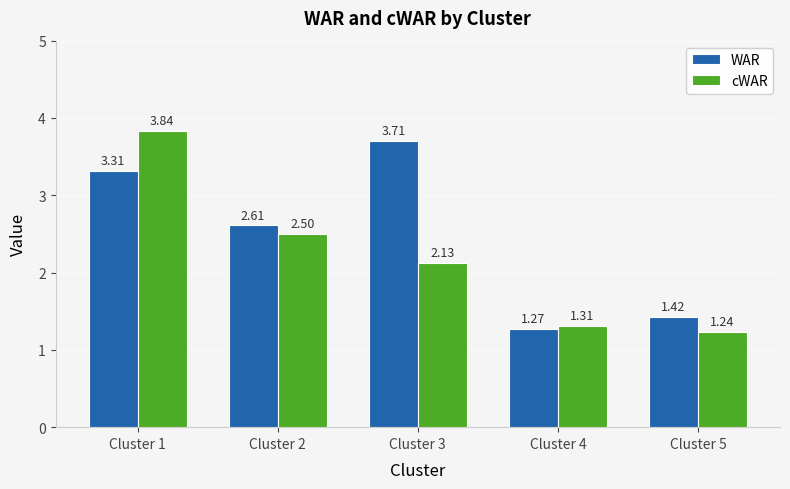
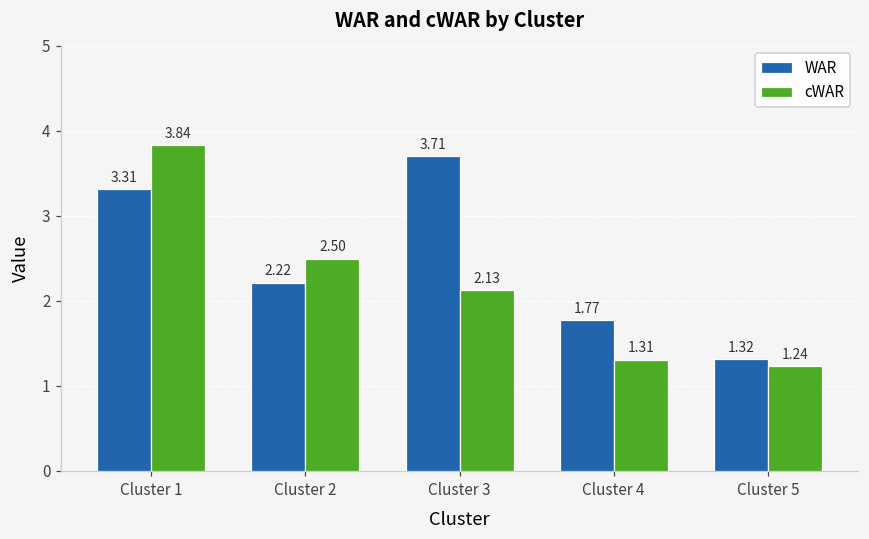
  {
    "WAR": {
      "Cluster 1": 3.31,
-     "Cluster 2": 2.61,
+     "Cluster 2": 2.22,
      "Cluster 3": 3.71,
-     "Cluster 4": 1.27,
-     "Cluster 5": 1.42
+     "Cluster 4": 1.77,
+     "Cluster 5": 1.32
    },
    "cWAR": {
      "Cluster 1": 3.84,
      "Cluster 2": 2.50,
      "Cluster 3": 2.13,
      "Cluster 4": 1.31,
      "Cluster 5": 1.24
    }
  }
